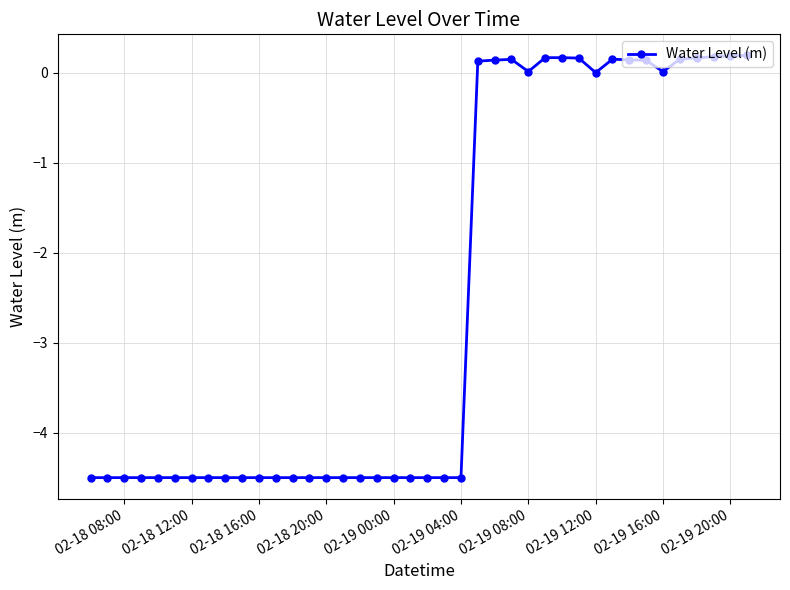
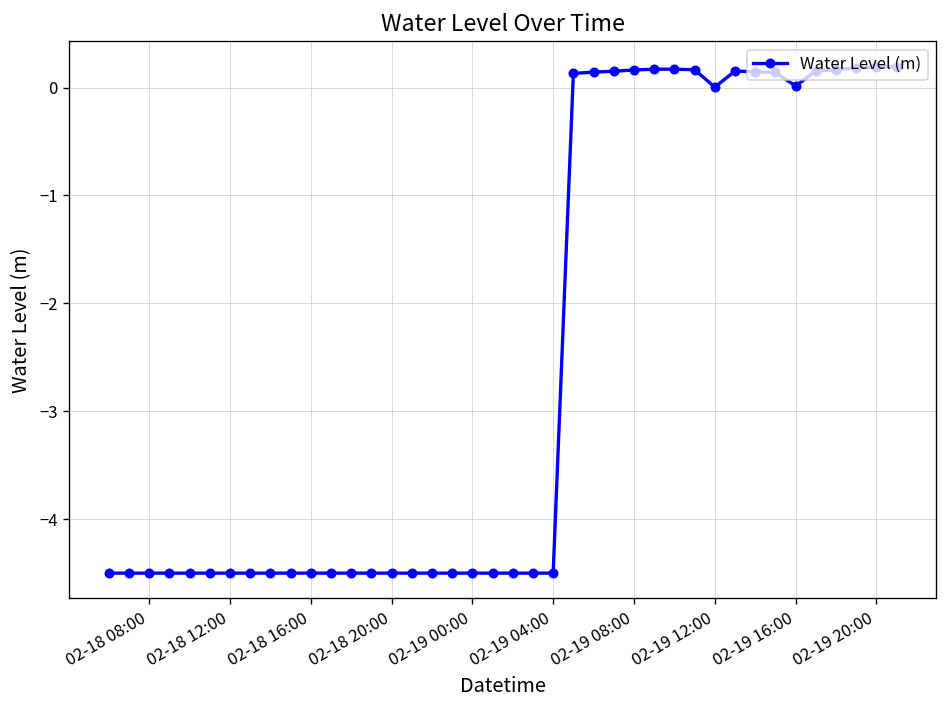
  {
    "02-18 08:00": -4.5,
    "02-18 12:00": -4.5,
    "02-18 16:00": -4.5,
    "02-18 20:00": -4.5,
    "02-19 00:00": -4.5,
    "02-19 04:00": -4.5,
-   "02-19 08:00": 0.0,
+   "02-19 08:00": 0.2,
    "02-19 12:00": 0.0,
    "02-19 16:00": 0.0
  }
